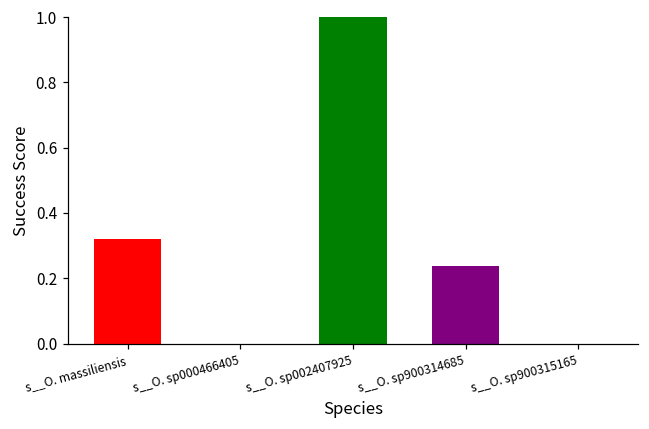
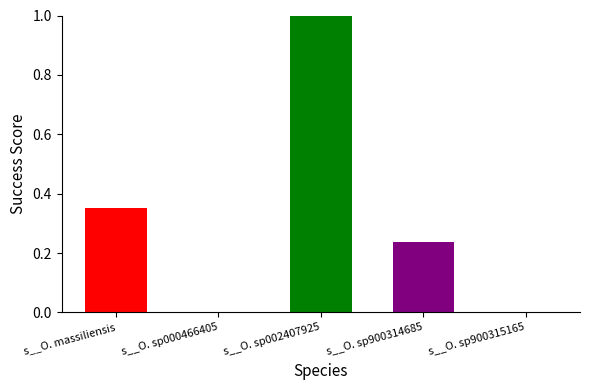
  {
-   "s__O. massiliensis": 0.32,
+   "s__O. massiliensis": 0.35,
    "s__O. sp002407925": 1.00,
    "s__O. sp900314685": 0.24
  }
